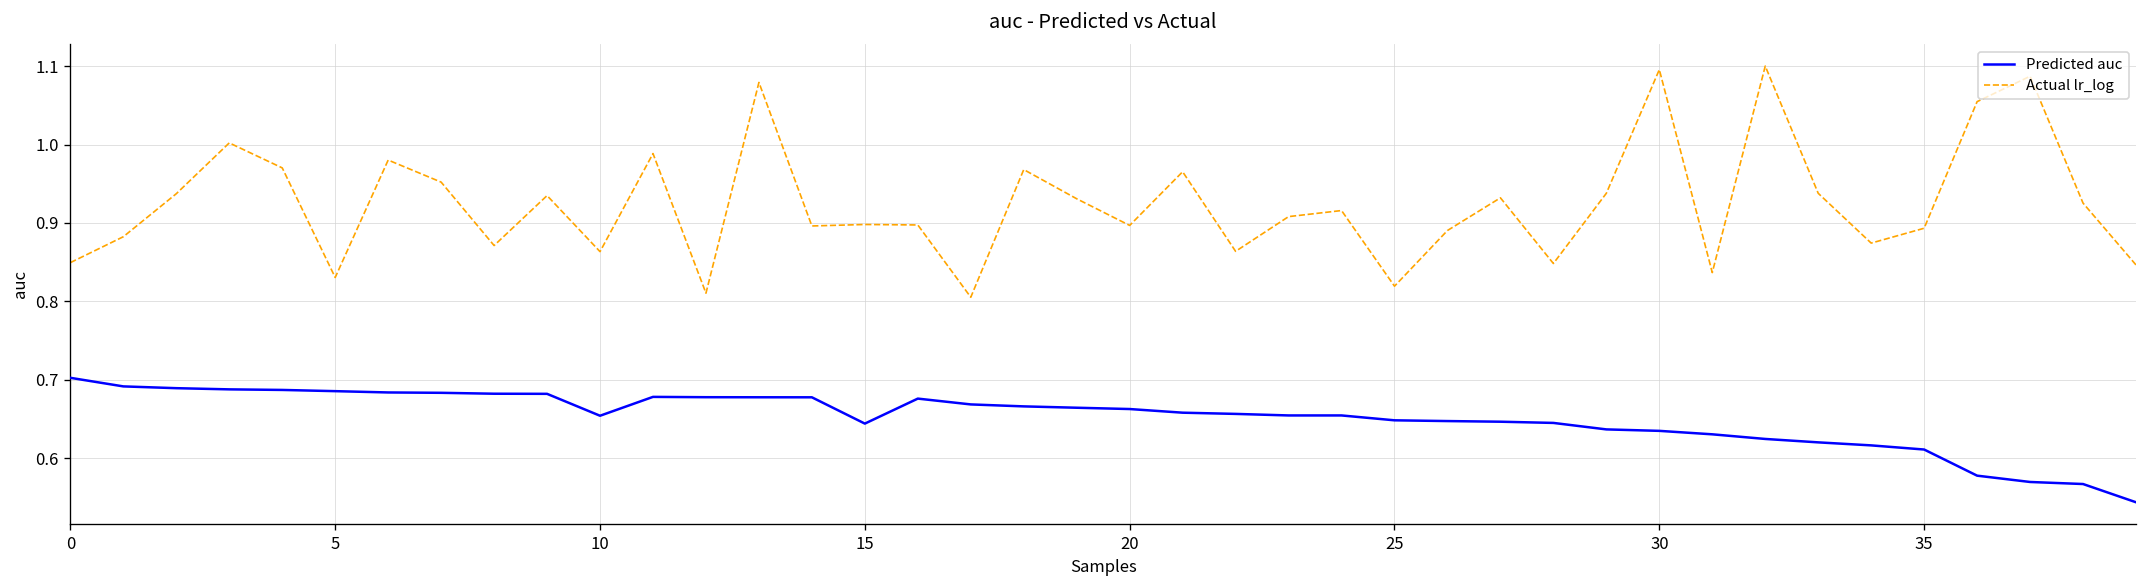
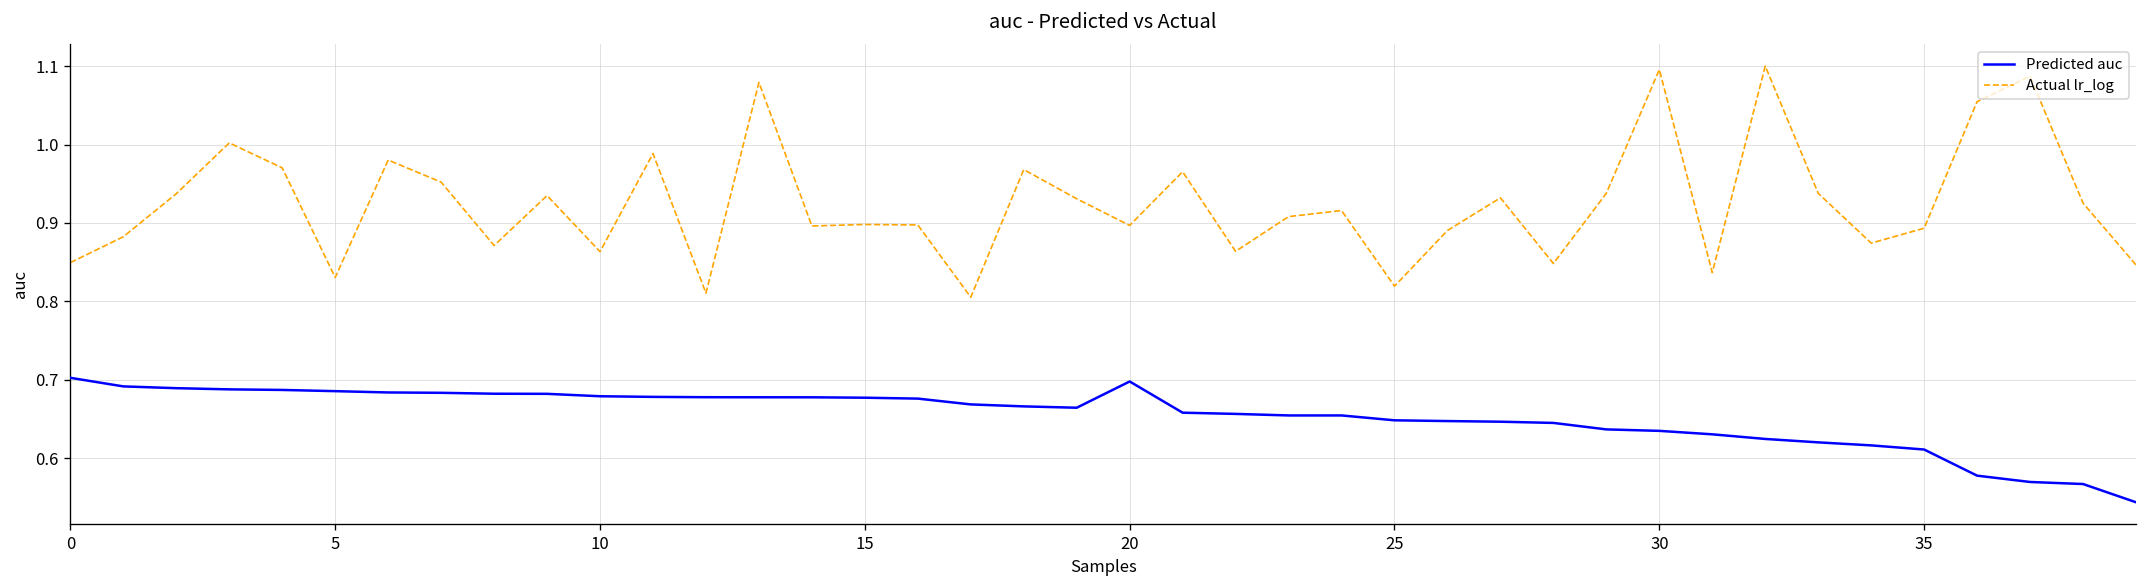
  {
    "Predicted auc": {
      "0": 0.70,
      "5": 0.69,
-     "10": 0.65,
-     "15": 0.64,
-     "20": 0.66,
+     "10": 0.68,
+     "15": 0.68,
+     "20": 0.70,
      "25": 0.65,
      "30": 0.63,
      "35": 0.61
    },
    "Actual lr_log": {
      "0": 0.85,
      "5": 0.83,
      "10": 0.86,
      "15": 0.90,
      "20": 0.90,
      "25": 0.82,
      "30": 1.10,
      "35": 0.89
    }
  }
